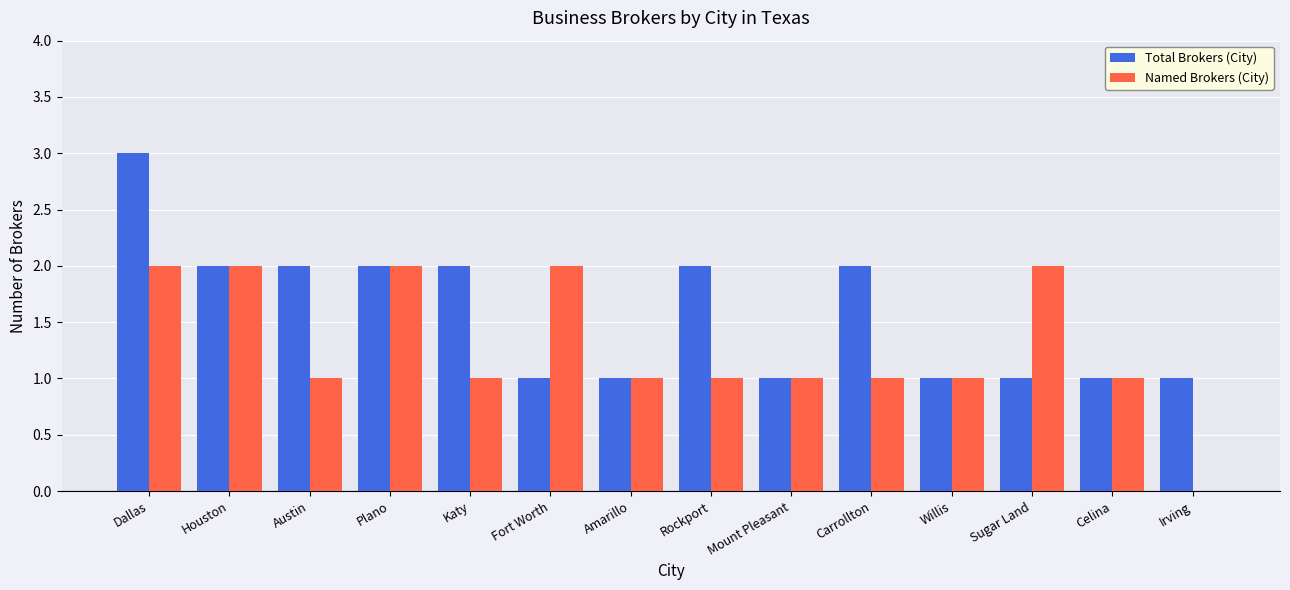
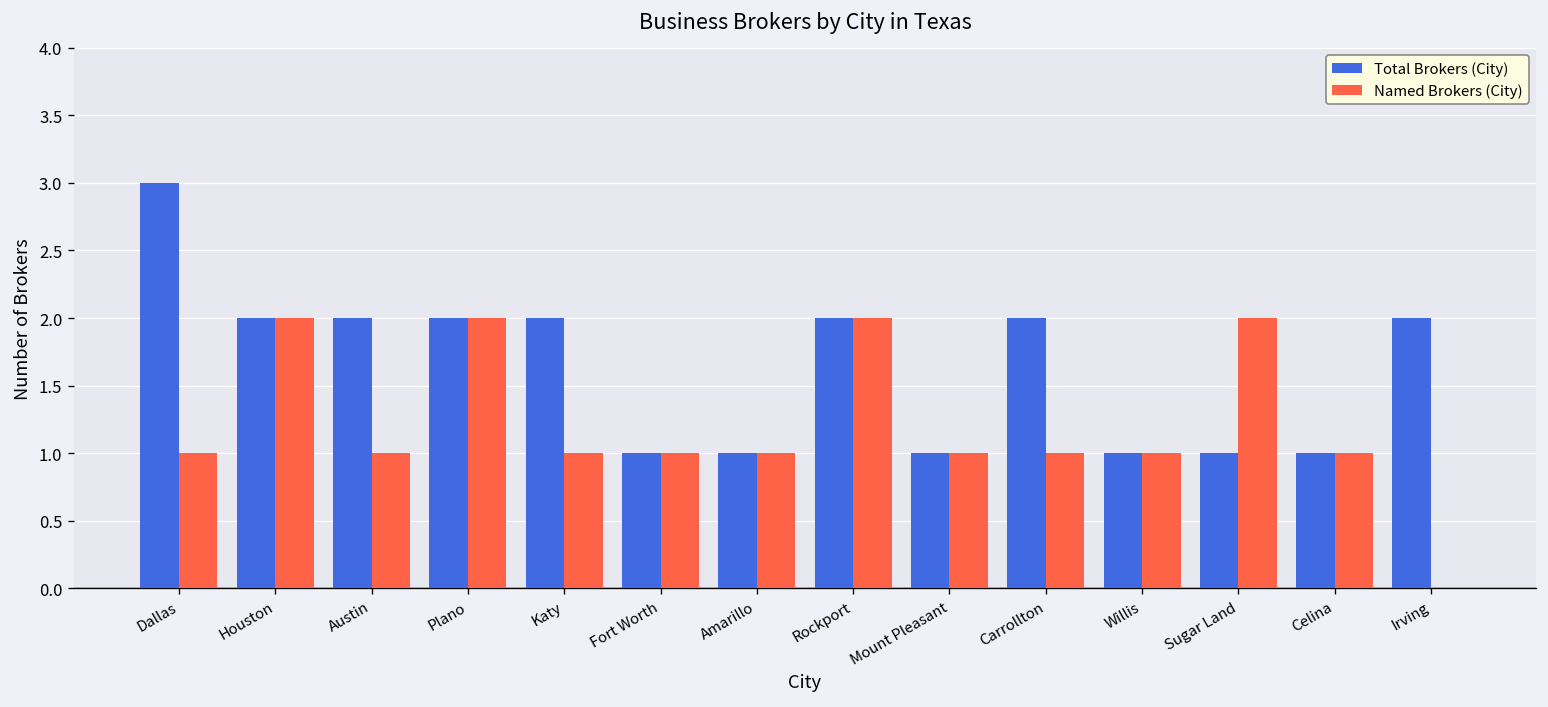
  {
    "Total Brokers (City)": {
      "Dallas": 3,
      "Houston": 2,
      "Austin": 2,
      "Plano": 2,
      "Katy": 2,
      "Fort Worth": 1,
      "Amarillo": 1,
      "Rockport": 2,
      "Mount Pleasant": 1,
      "Carrollton": 2,
      "Willis": 1,
      "Sugar Land": 1,
      "Celina": 1,
-     "Irving": 1
+     "Irving": 2
    },
    "Named Brokers (City)": {
-     "Dallas": 2,
+     "Dallas": 1,
      "Houston": 2,
      "Austin": 1,
      "Plano": 2,
      "Katy": 1,
-     "Fort Worth": 2,
+     "Fort Worth": 1,
      "Amarillo": 1,
-     "Rockport": 1,
+     "Rockport": 2,
      "Mount Pleasant": 1,
      "Carrollton": 1,
      "Willis": 1,
      "Sugar Land": 2,
      "Celina": 1,
      "Irving": 0
    }
  }
